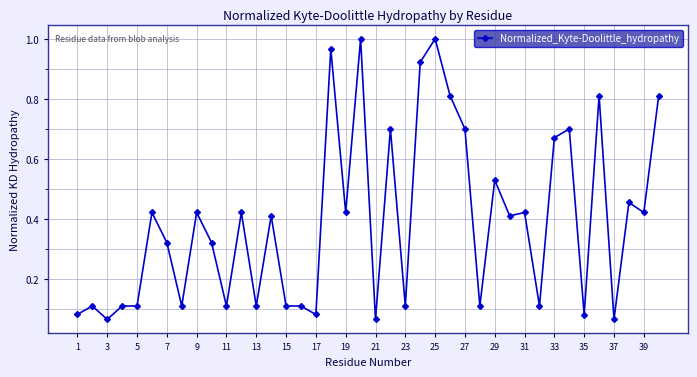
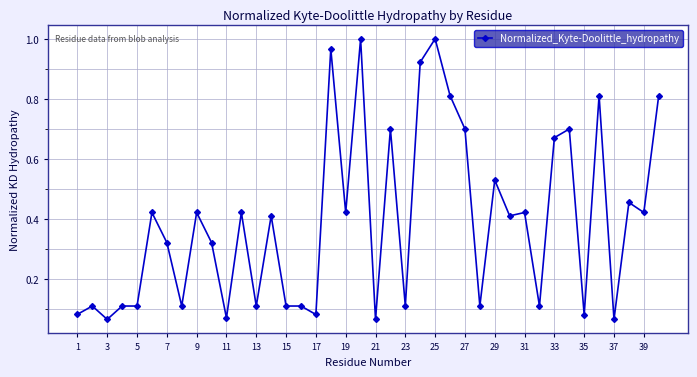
  {
    "1": 0.08,
    "3": 0.07,
    "5": 0.11,
    "7": 0.32,
    "9": 0.42,
-   "11": 0.11,
+   "11": 0.07,
    "13": 0.11,
    "15": 0.11,
    "17": 0.08,
    "19": 0.42,
    "21": 0.07,
    "23": 0.11,
    "25": 1.00,
    "27": 0.70,
    "29": 0.53,
    "31": 0.42,
    "33": 0.67,
    "35": 0.08,
    "37": 0.07,
    "39": 0.42
  }
